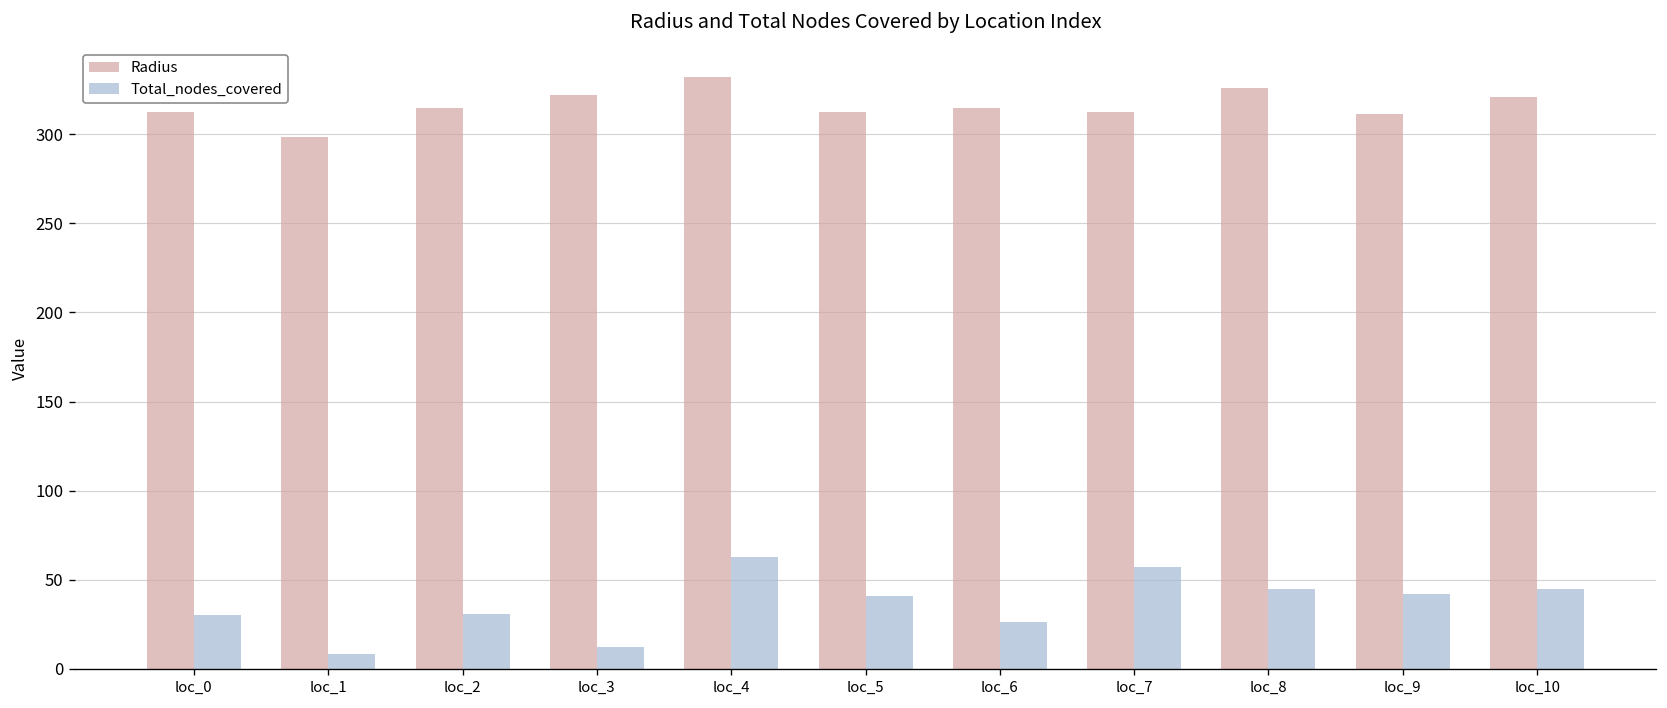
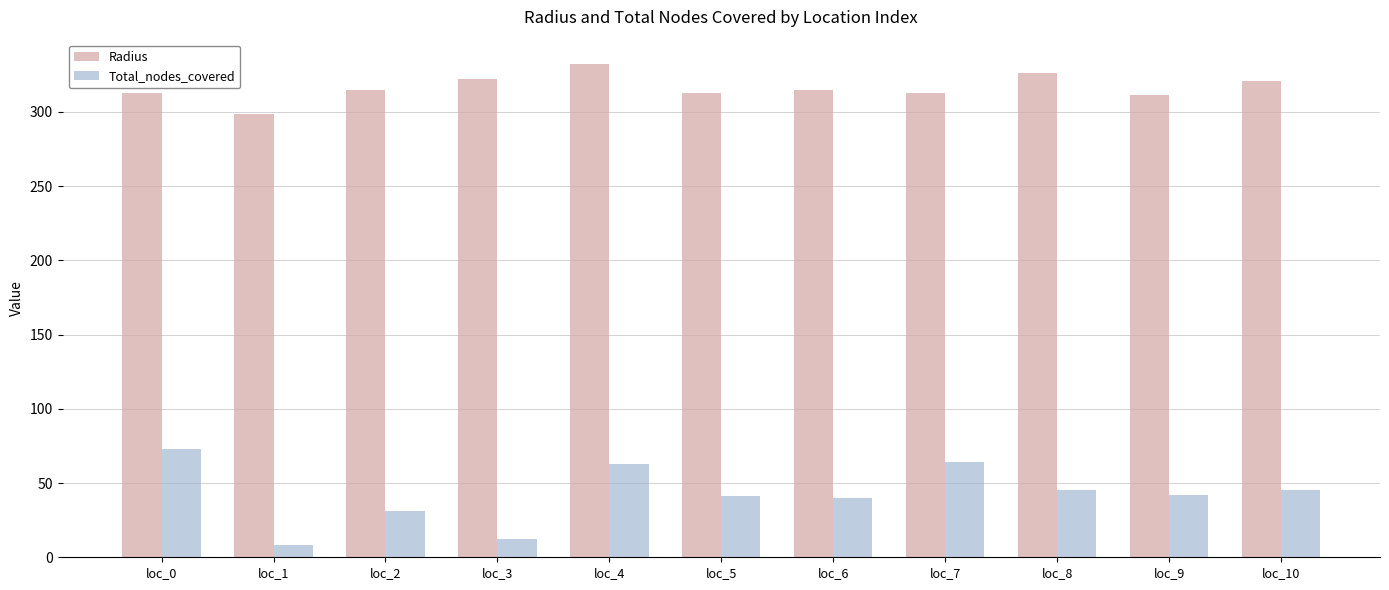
  {
    "Radius": {
      "loc_0": 313,
      "loc_1": 299,
      "loc_2": 315,
      "loc_3": 322,
      "loc_4": 332,
      "loc_5": 313,
      "loc_6": 315,
      "loc_7": 313,
      "loc_8": 326,
      "loc_9": 311,
      "loc_10": 321
    },
    "Total_nodes_covered": {
-     "loc_0": 30,
+     "loc_0": 73,
      "loc_1": 8,
      "loc_2": 31,
      "loc_3": 12,
      "loc_4": 63,
      "loc_5": 41,
-     "loc_6": 26,
-     "loc_7": 57,
+     "loc_6": 40,
+     "loc_7": 64,
      "loc_8": 45,
      "loc_9": 42,
      "loc_10": 45
    }
  }
